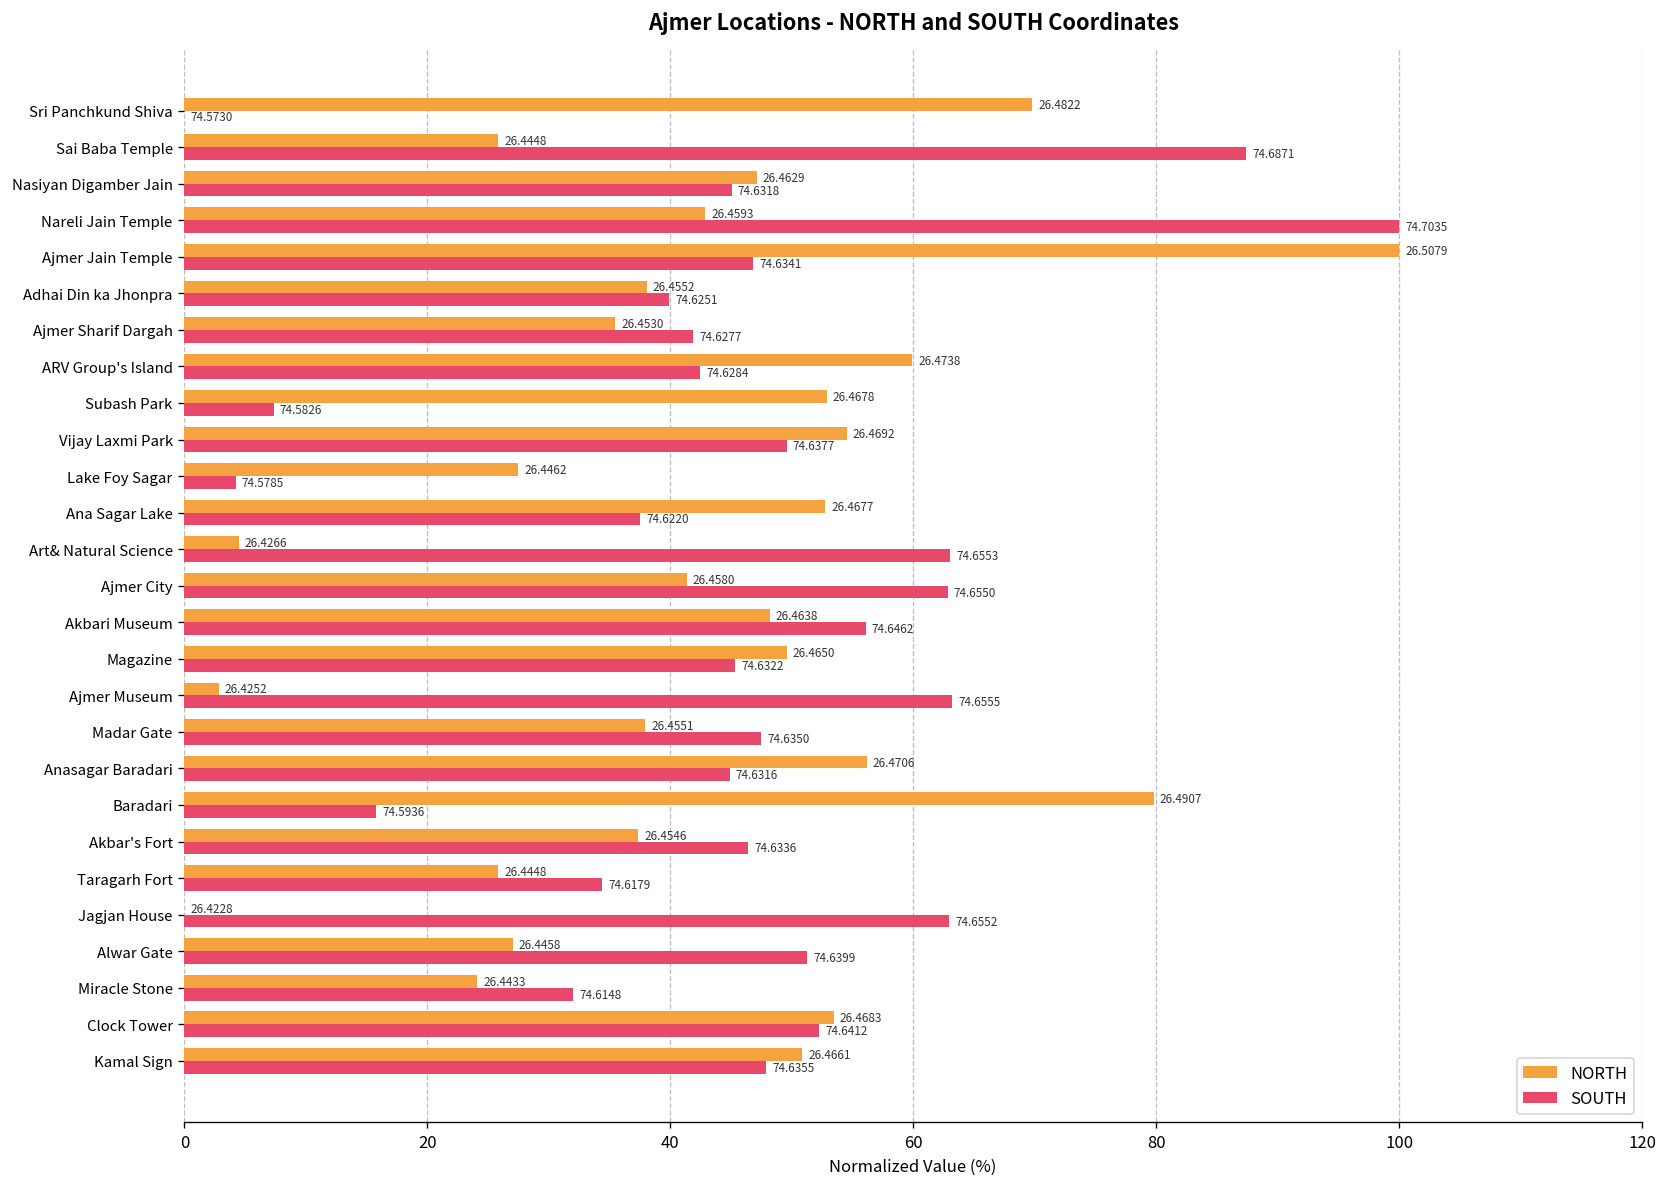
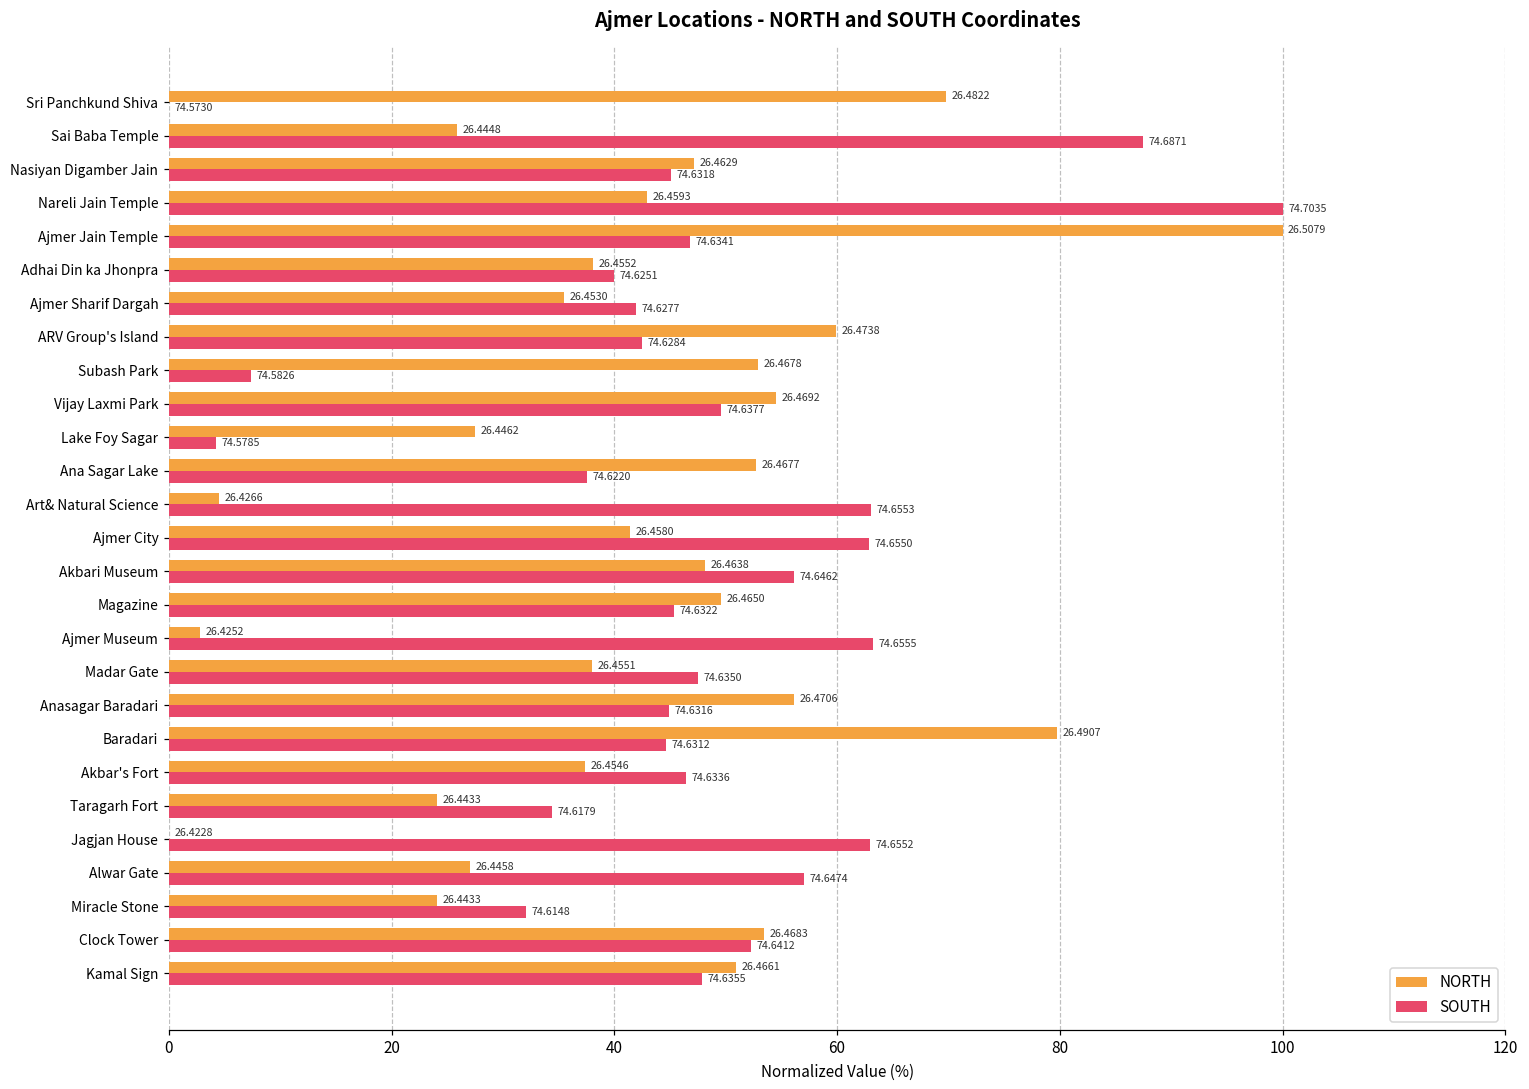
  {
    "NORTH": {
-     "Taragarh Fort": 26.4448
+     "Taragarh Fort": 26.4433
    },
    "SOUTH": {
-     "Baradari": 74.5936,
-     "Alwar Gate": 74.6399
+     "Baradari": 74.6312,
+     "Alwar Gate": 74.6474
    }
  }
